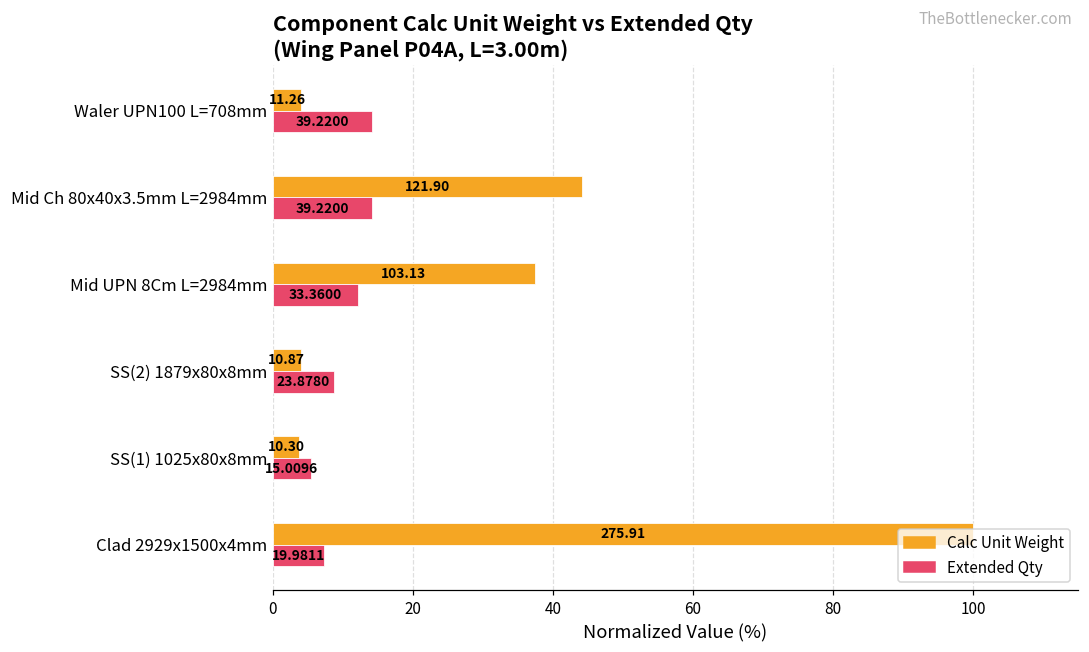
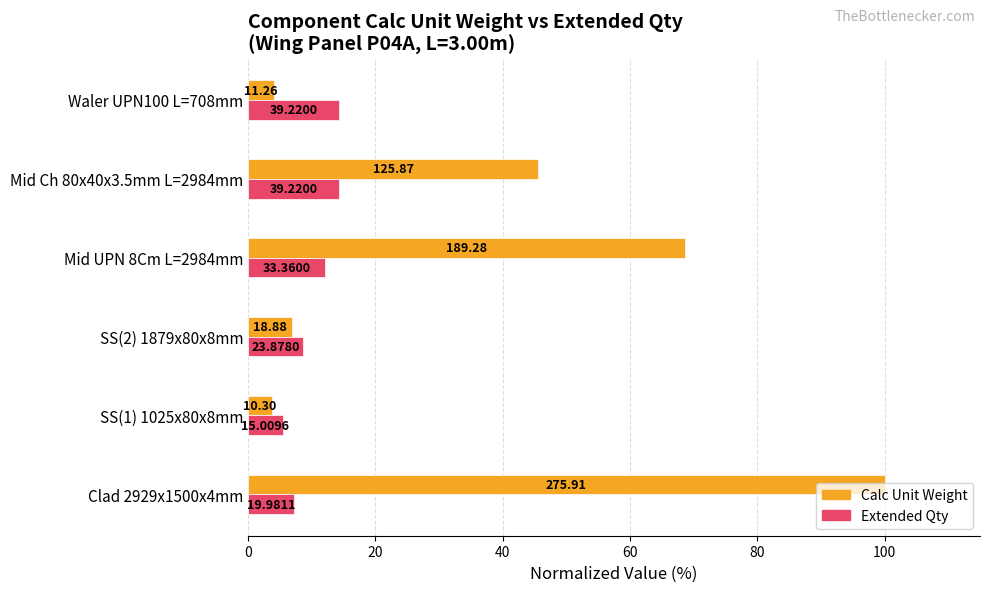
  {
    "Calc Unit Weight": {
-     "Mid Ch 80x40x3.5mm L=2984mm": 121.90,
-     "Mid UPN 8Cm L=2984mm": 103.13,
-     "SS(2) 1879x80x8mm": 10.87
+     "Mid Ch 80x40x3.5mm L=2984mm": 125.87,
+     "Mid UPN 8Cm L=2984mm": 189.28,
+     "SS(2) 1879x80x8mm": 18.88
    }
  }
